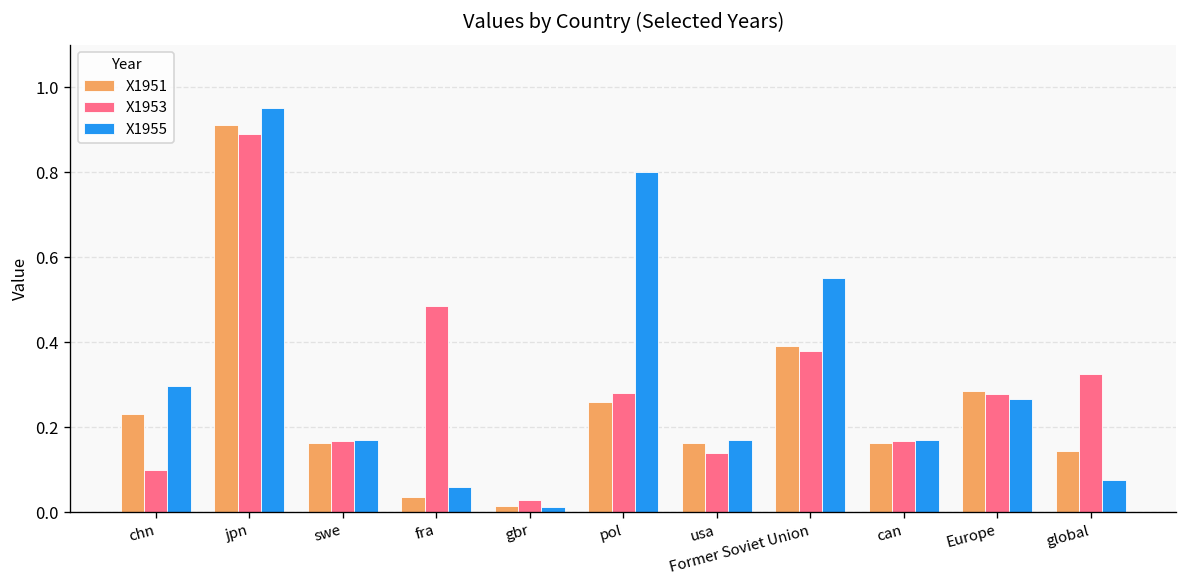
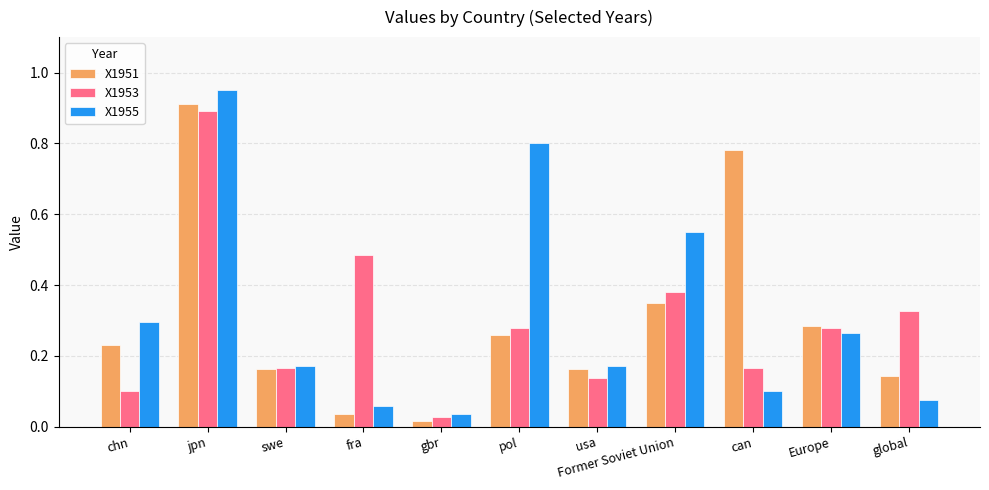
  {
    "X1951": {
      "chn": 0.23,
      "jpn": 0.91,
      "swe": 0.16,
      "fra": 0.04,
      "gbr": 0.02,
      "pol": 0.26,
      "usa": 0.16,
-     "Former Soviet Union": 0.39,
-     "can": 0.16,
+     "Former Soviet Union": 0.35,
+     "can": 0.78,
      "Europe": 0.28,
      "global": 0.14
    },
    "X1953": {
      "chn": 0.10,
      "jpn": 0.89,
      "swe": 0.17,
      "fra": 0.49,
      "gbr": 0.03,
      "pol": 0.28,
      "usa": 0.14,
      "Former Soviet Union": 0.38,
      "can": 0.17,
      "Europe": 0.28,
      "global": 0.33
    },
    "X1955": {
      "chn": 0.30,
      "jpn": 0.95,
      "swe": 0.17,
      "fra": 0.06,
-     "gbr": 0.01,
+     "gbr": 0.04,
      "pol": 0.80,
      "usa": 0.17,
      "Former Soviet Union": 0.55,
-     "can": 0.17,
+     "can": 0.10,
      "Europe": 0.26,
      "global": 0.08
    }
  }
